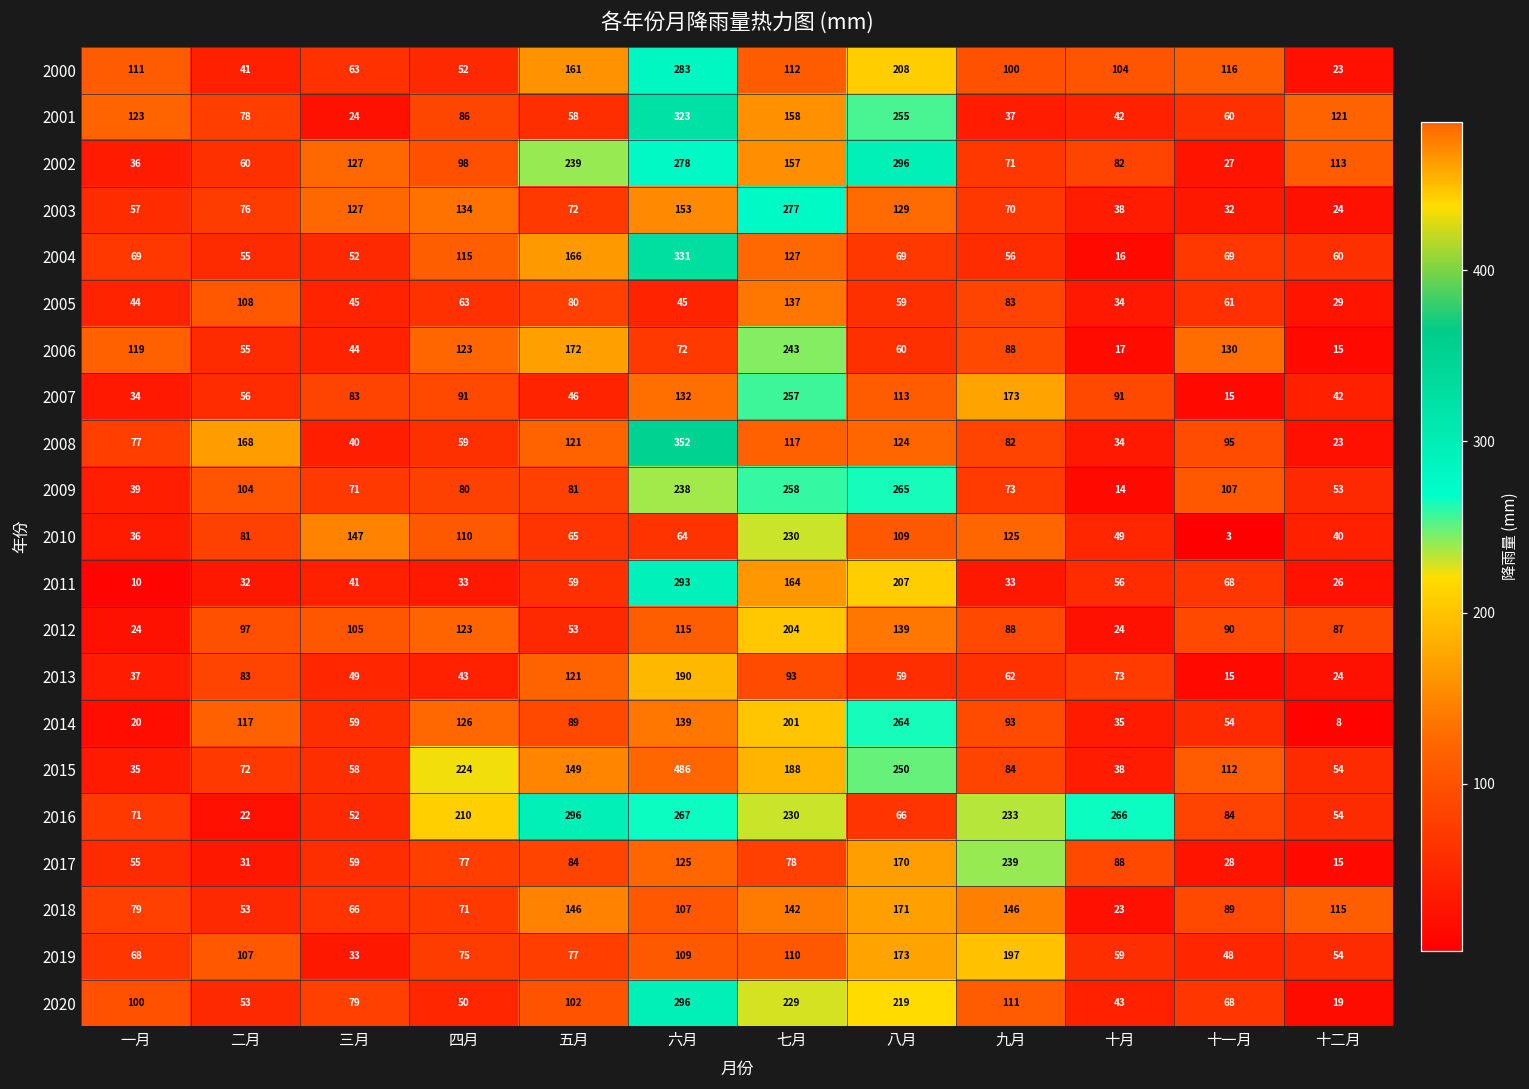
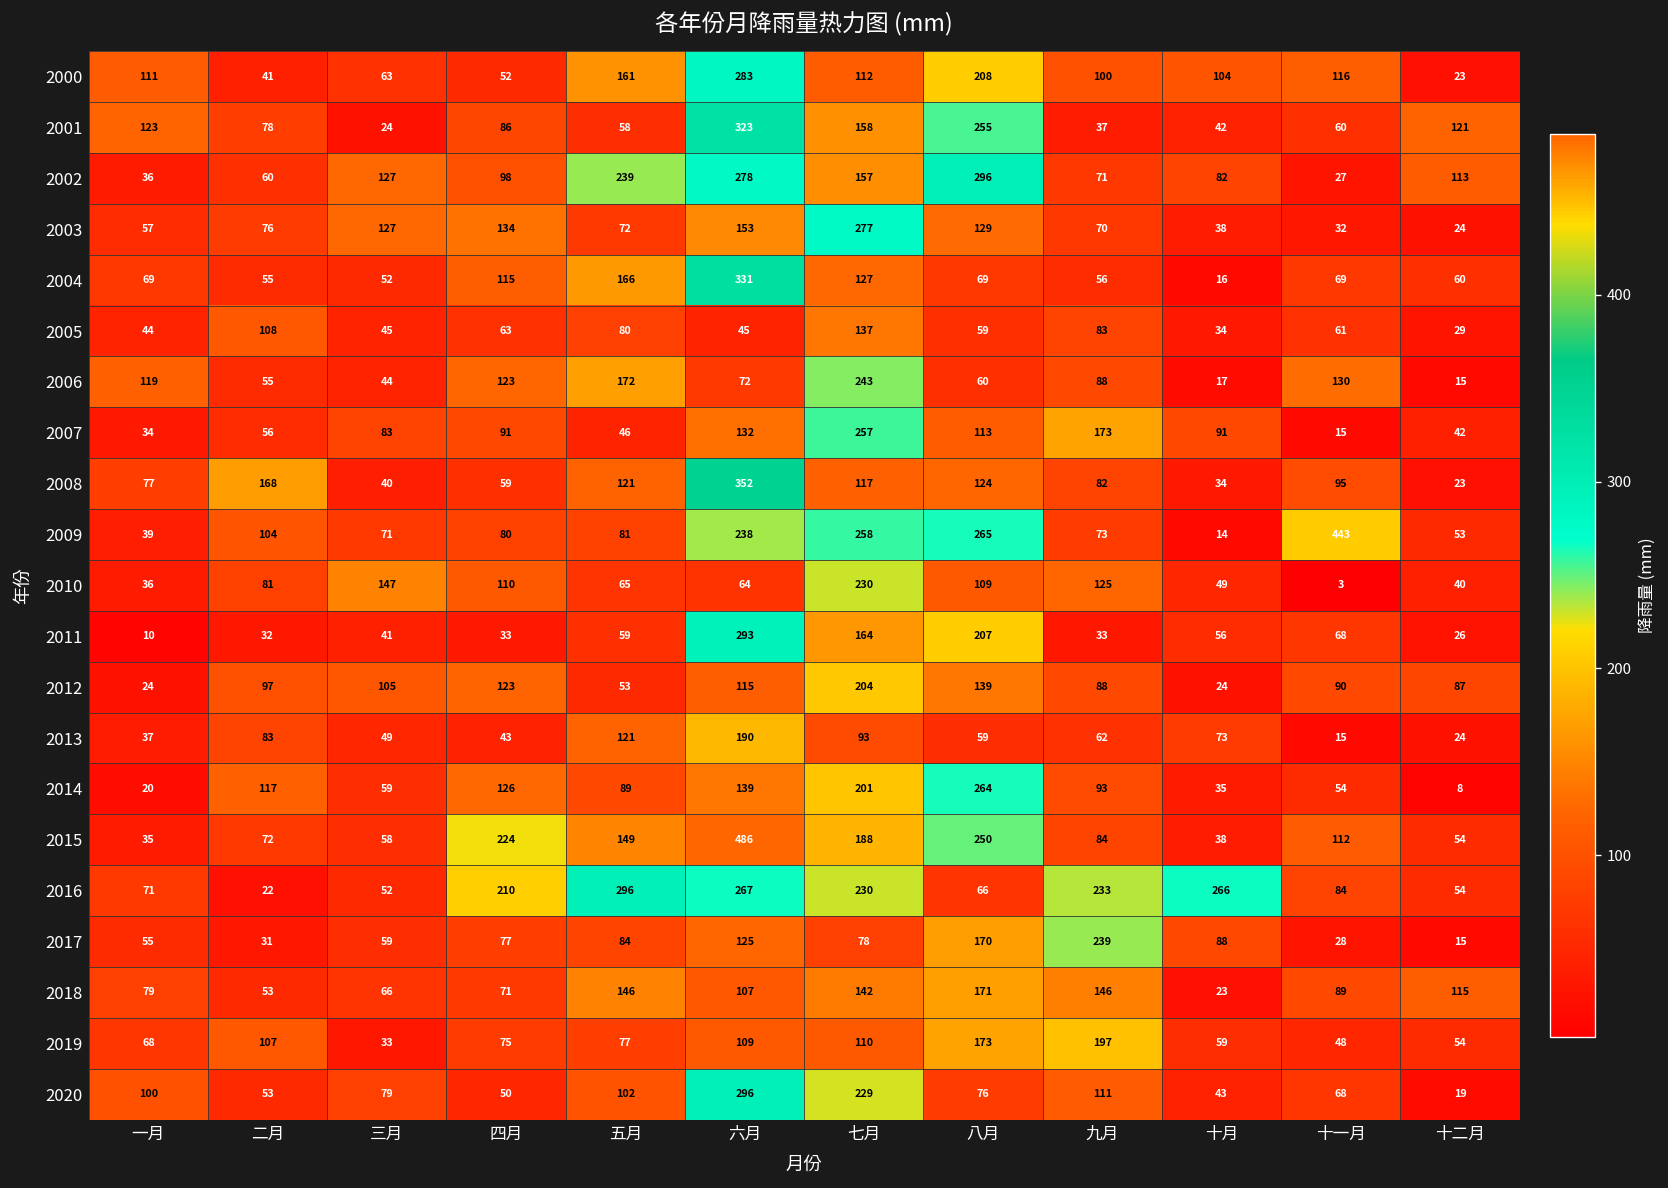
  {
    "2009": {
      "一月": 39,
      "二月": 104,
      "三月": 71,
      "四月": 80,
      "五月": 81,
      "六月": 238,
      "七月": 258,
      "八月": 265,
      "九月": 73,
      "十月": 14,
-     "十一月": 107,
+     "十一月": 443,
      "十二月": 53
    },
    "2020": {
      "一月": 100,
      "二月": 53,
      "三月": 79,
      "四月": 50,
      "五月": 102,
      "六月": 296,
      "七月": 229,
-     "八月": 219,
+     "八月": 76,
      "九月": 111,
      "十月": 43,
      "十一月": 68,
      "十二月": 19
    }
  }
